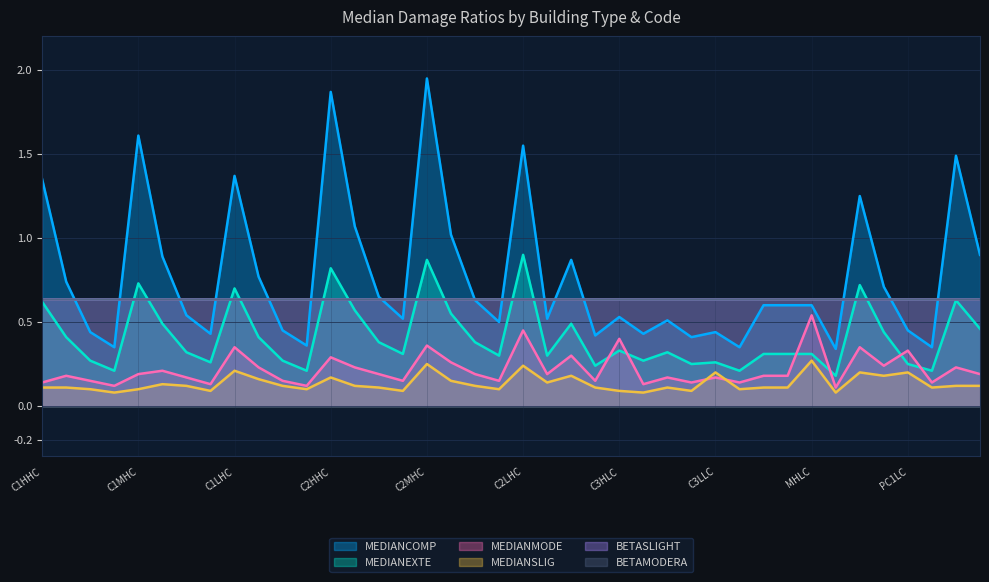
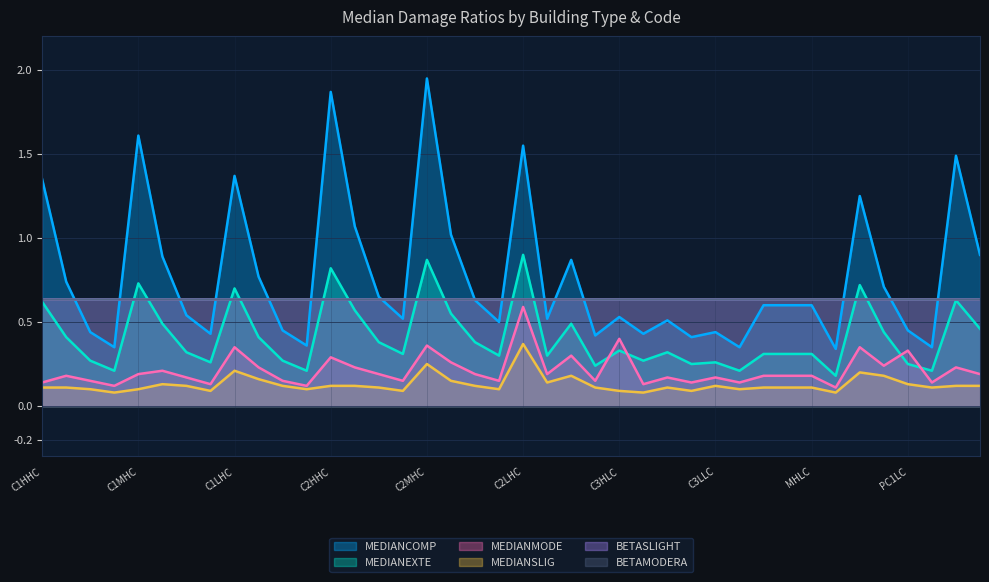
  {
    "MEDIANMODE": {
      "C1HHC": 0.14,
      "C1MHC": 0.19,
      "C1LHC": 0.35,
      "C2HHC": 0.29,
      "C2MHC": 0.36,
-     "C2LHC": 0.45,
+     "C2LHC": 0.59,
      "C3HLC": 0.40,
      "C3LLC": 0.17,
-     "MHLC": 0.54,
+     "MHLC": 0.18,
      "PC1LC": 0.33
    },
    "MEDIANSLIG": {
      "C1HHC": 0.11,
      "C1MHC": 0.10,
      "C1LHC": 0.21,
-     "C2HHC": 0.17,
+     "C2HHC": 0.12,
      "C2MHC": 0.25,
-     "C2LHC": 0.24,
+     "C2LHC": 0.37,
      "C3HLC": 0.09,
-     "C3LLC": 0.20,
-     "MHLC": 0.27,
-     "PC1LC": 0.20
+     "C3LLC": 0.12,
+     "MHLC": 0.11,
+     "PC1LC": 0.13
    },
    "BETAMODERA": {
      "C1HHC": 0.64,
      "C1MHC": 0.64,
      "C1LHC": 0.64,
      "C2HHC": 0.64,
      "C2MHC": 0.64,
      "C2LHC": 0.64,
      "C3HLC": 0.64,
      "C3LLC": 0.64,
      "MHLC": 0.64,
      "PC1LC": 0.64
    }
  }
